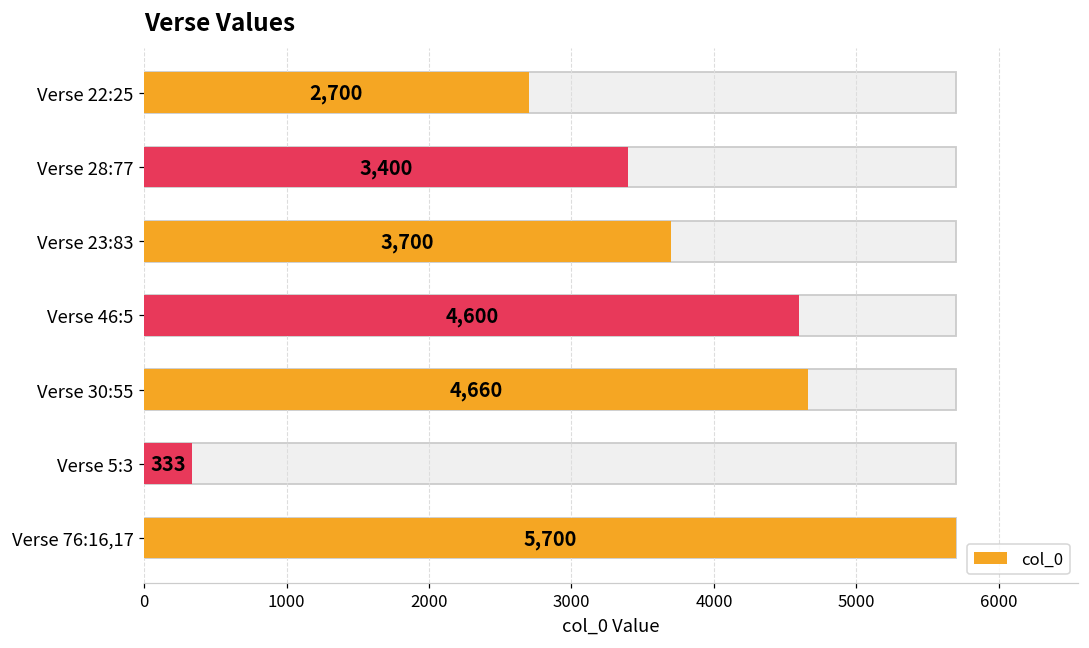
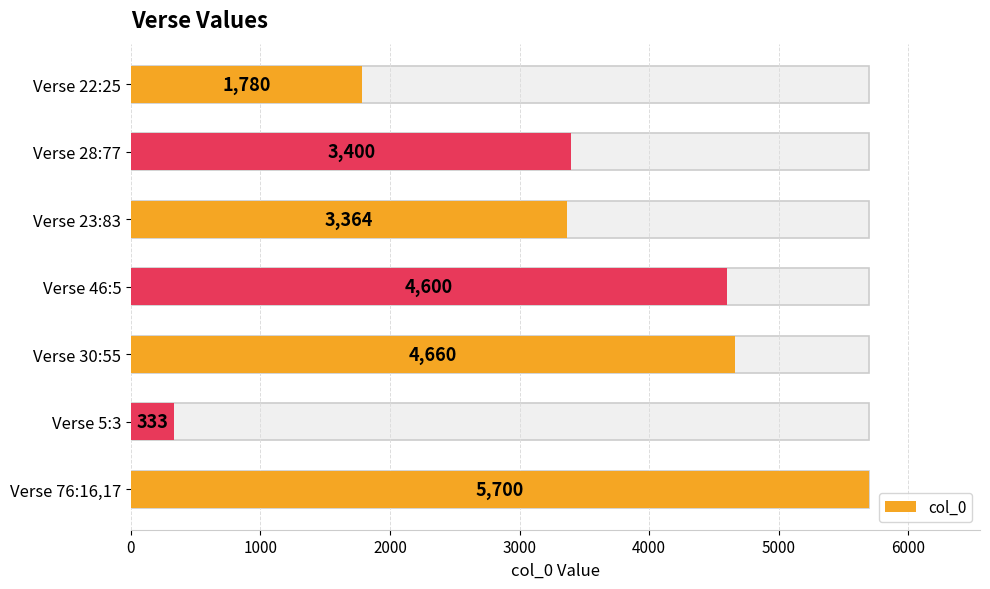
  {
    "col_0": {
-     "Verse 22:25": "2,700",
-     "Verse 23:83": "3,700",
+     "Verse 22:25": "1,780",
+     "Verse 23:83": "3,364",
      "Verse 76:16,17": "5,700"
    }
  }
